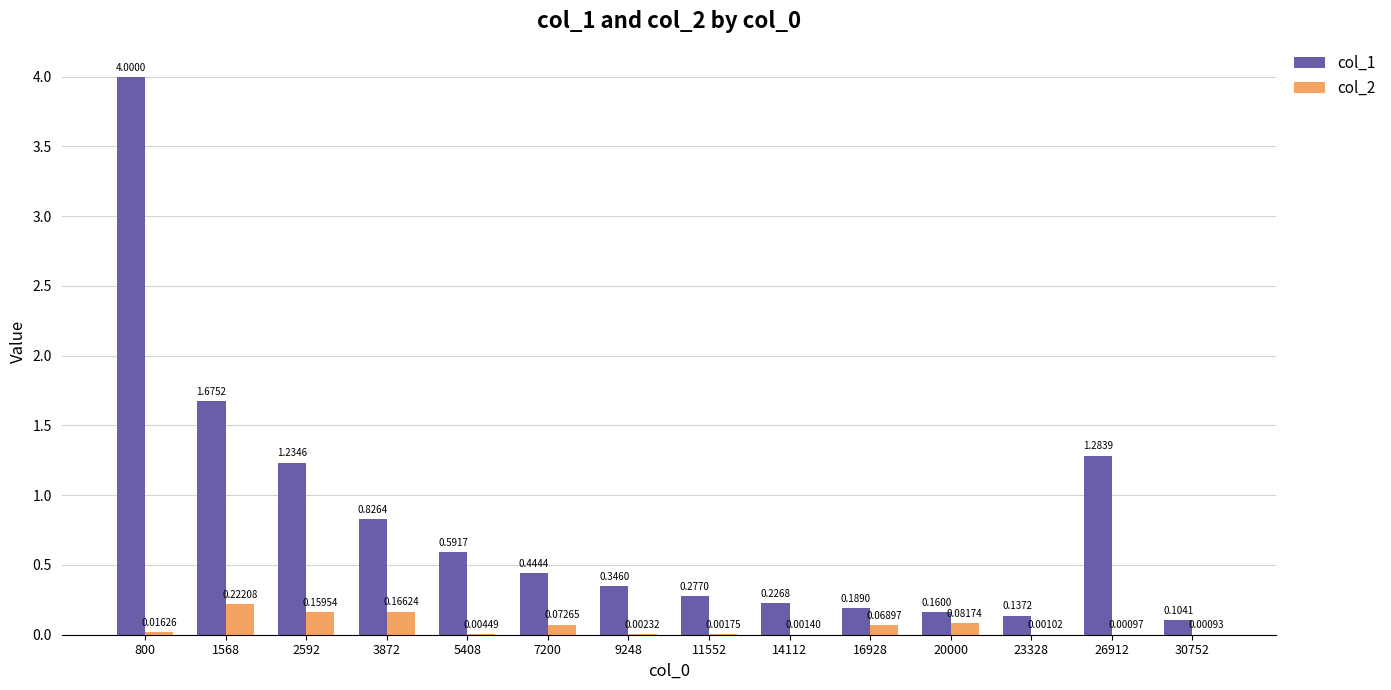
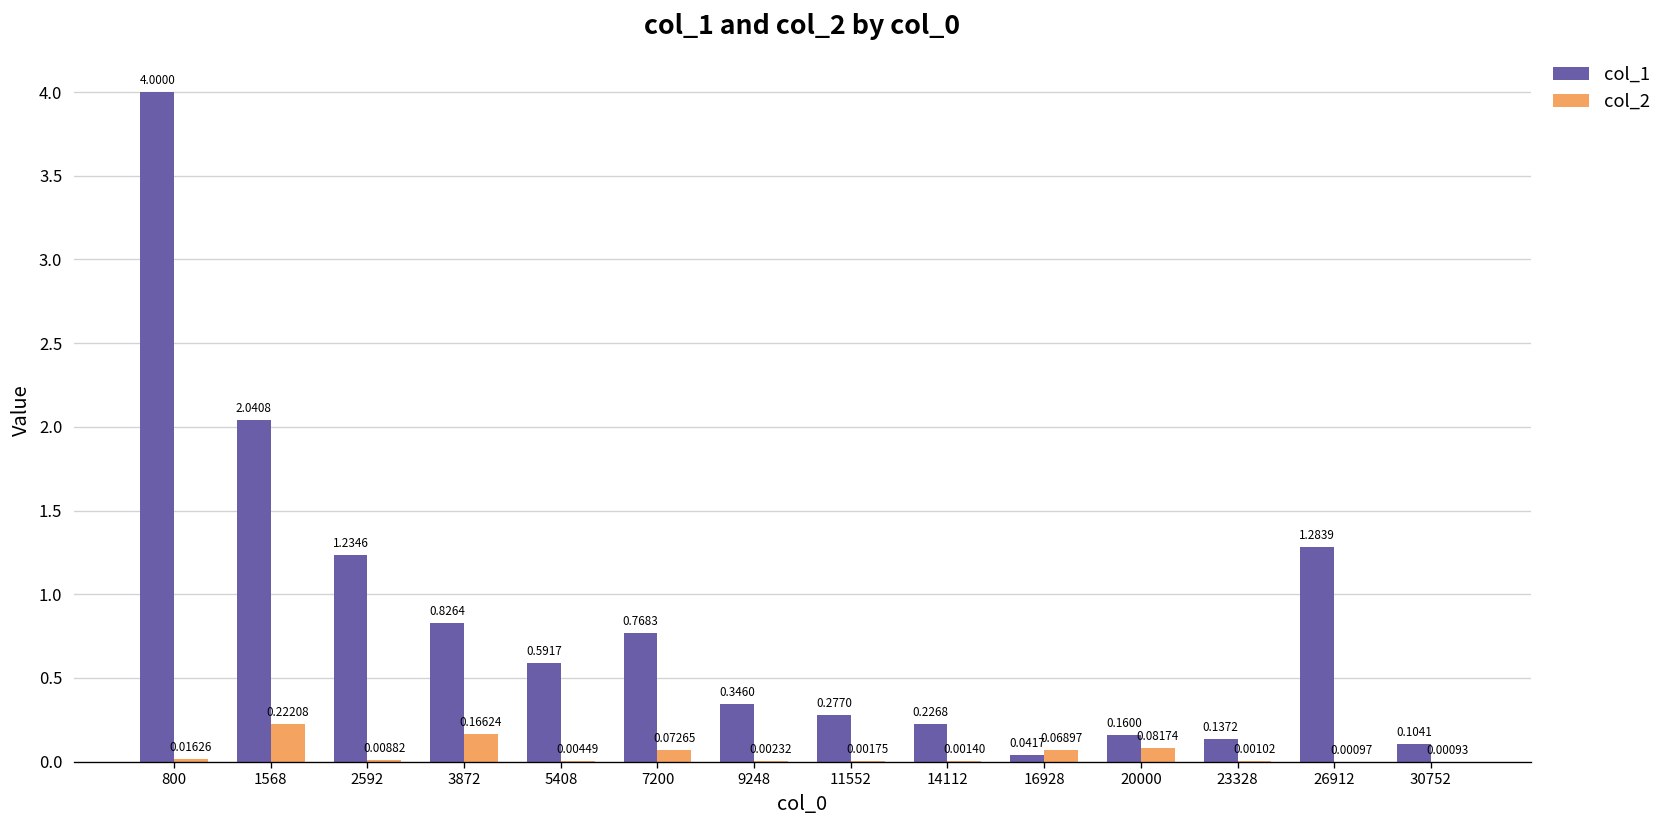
  {
    "col_1": {
      "800": 4.0000,
-     "1568": 1.6752,
+     "1568": 2.0408,
      "2592": 1.2346,
      "3872": 0.8264,
      "5408": 0.5917,
-     "7200": 0.4444,
+     "7200": 0.7683,
      "9248": 0.3460,
      "11552": 0.2770,
      "14112": 0.2268,
-     "16928": 0.1890,
+     "16928": 0.0417,
      "20000": 0.1600,
      "23328": 0.1372,
      "26912": 1.2839,
      "30752": 0.1041
    },
    "col_2": {
      "800": 0.01626,
      "1568": 0.22208,
-     "2592": 0.15954,
+     "2592": 0.00882,
      "3872": 0.16624,
      "5408": 0.00449,
      "7200": 0.07265,
      "9248": 0.00232,
      "11552": 0.00175,
      "14112": 0.00140,
      "16928": 0.06897,
      "20000": 0.08174,
      "23328": 0.00102,
      "26912": 0.00097,
      "30752": 0.00093
    }
  }
